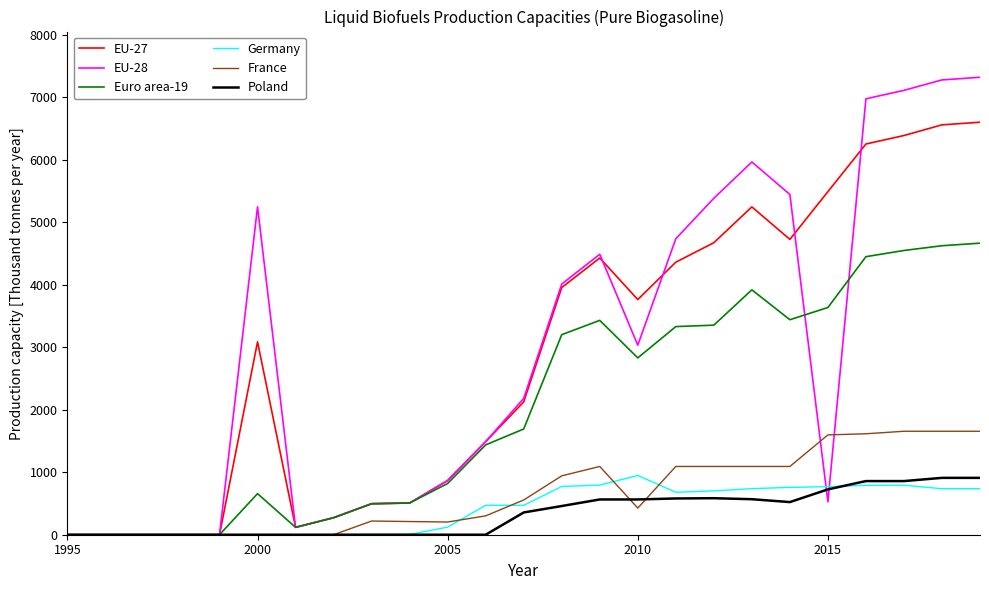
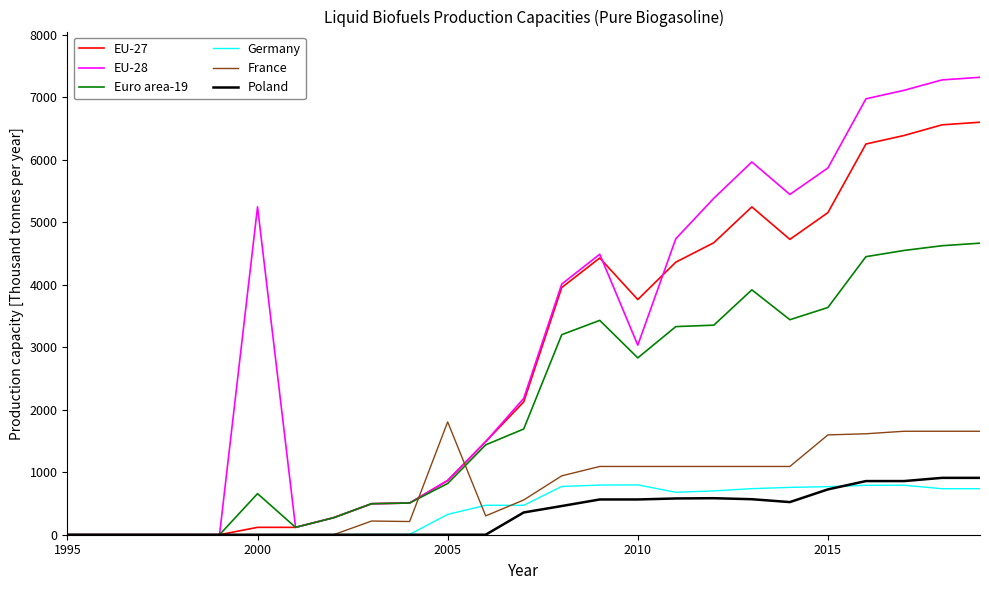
  {
    "EU-27": {
-     "2000": 3100,
+     "2000": 100,
      "2010": 3800,
-     "2015": 5500
+     "2015": 5200
    },
    "EU-28": {
      "2000": 5200,
      "2010": 3000,
-     "2015": 500
+     "2015": 5900
    },
    "Euro area-19": {
      "2000": 700,
      "2005": 800,
      "2010": 2800,
      "2015": 3600
    },
    "Germany": {
-     "2005": 100,
-     "2010": 900,
+     "2005": 300,
+     "2010": 800,
      "2015": 800
    },
    "France": {
-     "2005": 200,
-     "2010": 400,
+     "2005": 1800,
+     "2010": 1100,
      "2015": 1600
    },
    "Poland": {
      "2005": 0,
      "2010": 600,
      "2015": 700
    }
  }
